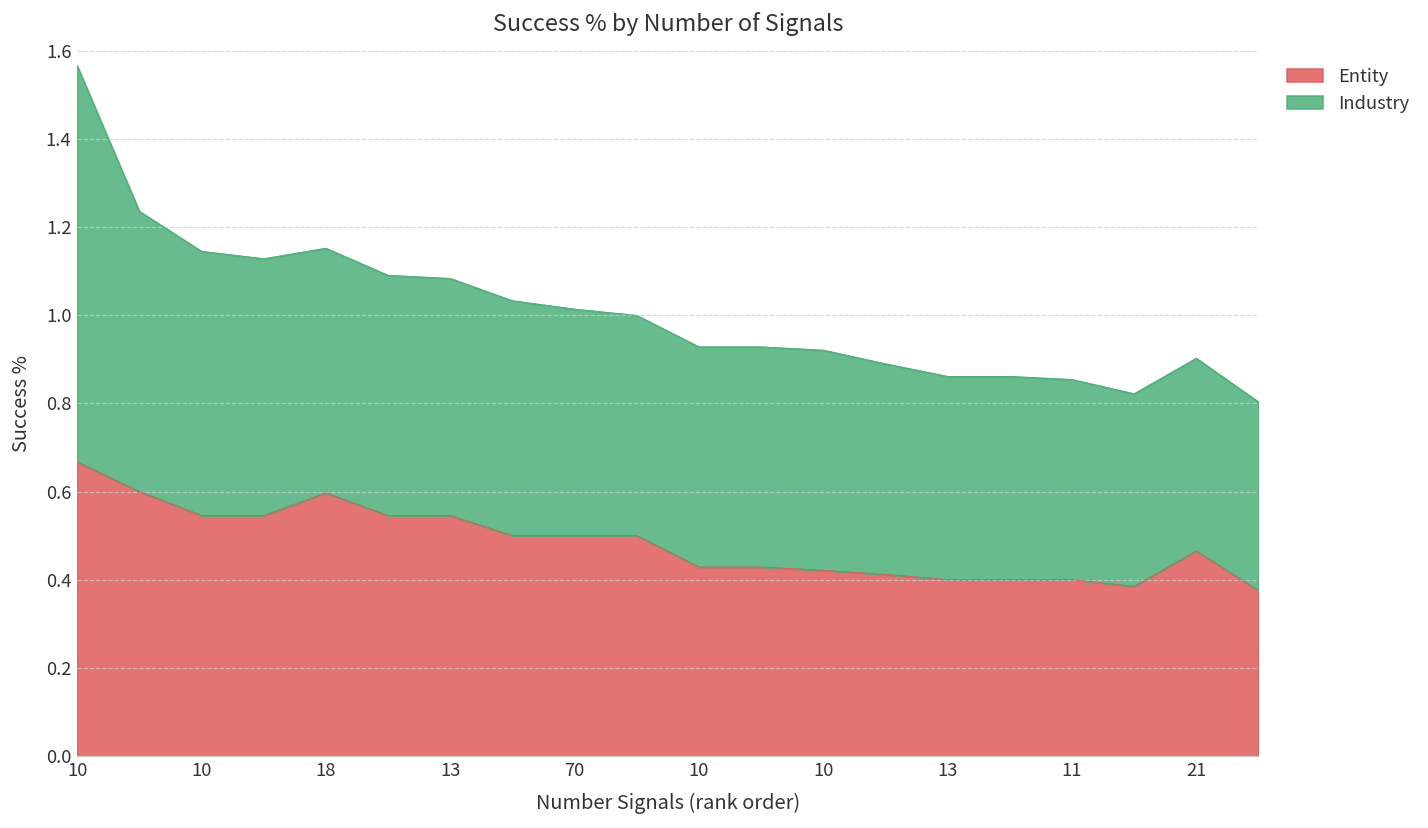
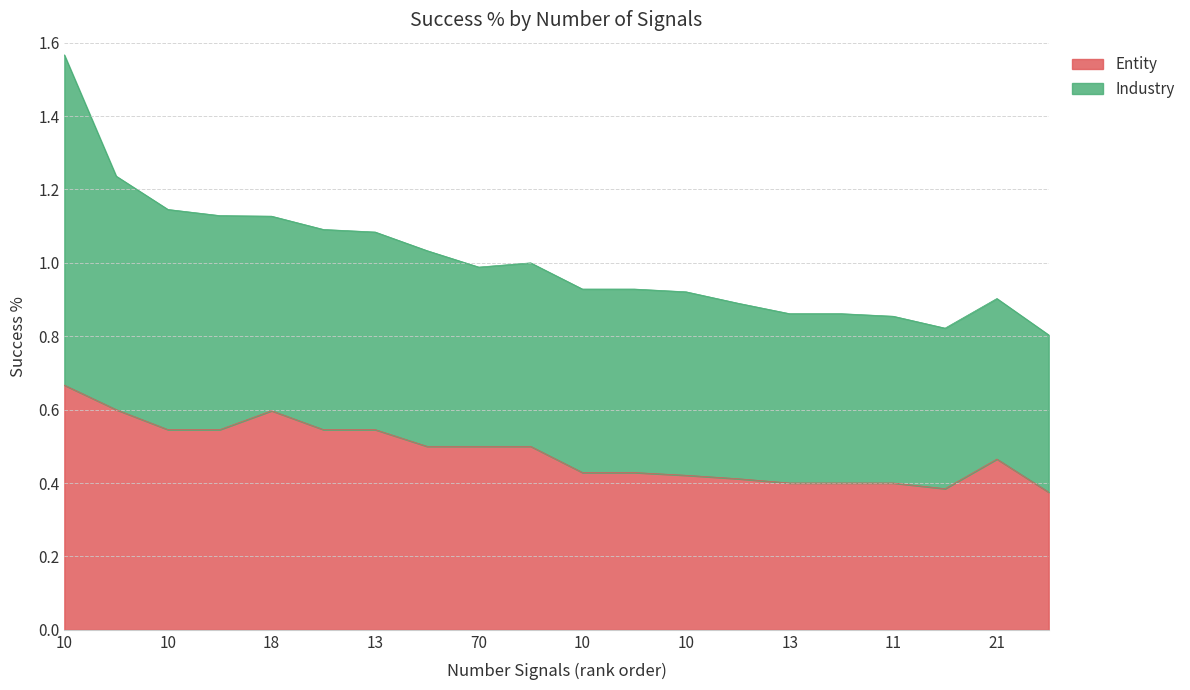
  {
    "Entity": {
      "18": 0.60,
      "70": 0.50,
      "21": 0.47
    },
    "Industry": {
-     "18": 0.56,
-     "70": 0.51,
+     "18": 0.53,
+     "70": 0.49,
      "21": 0.44
    }
  }
